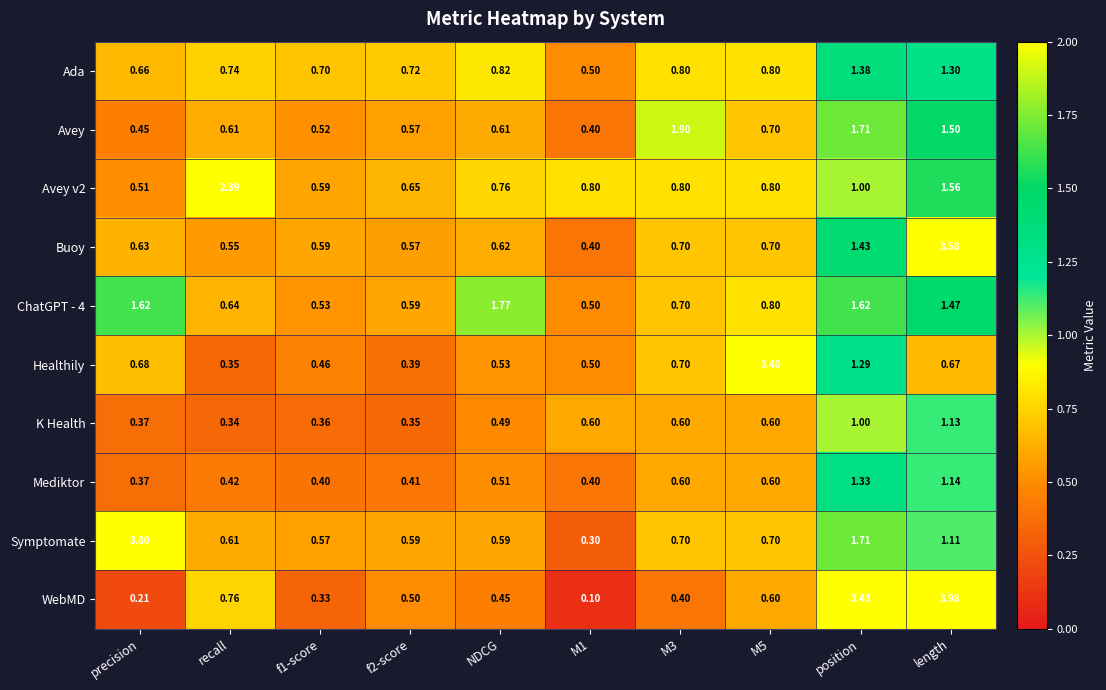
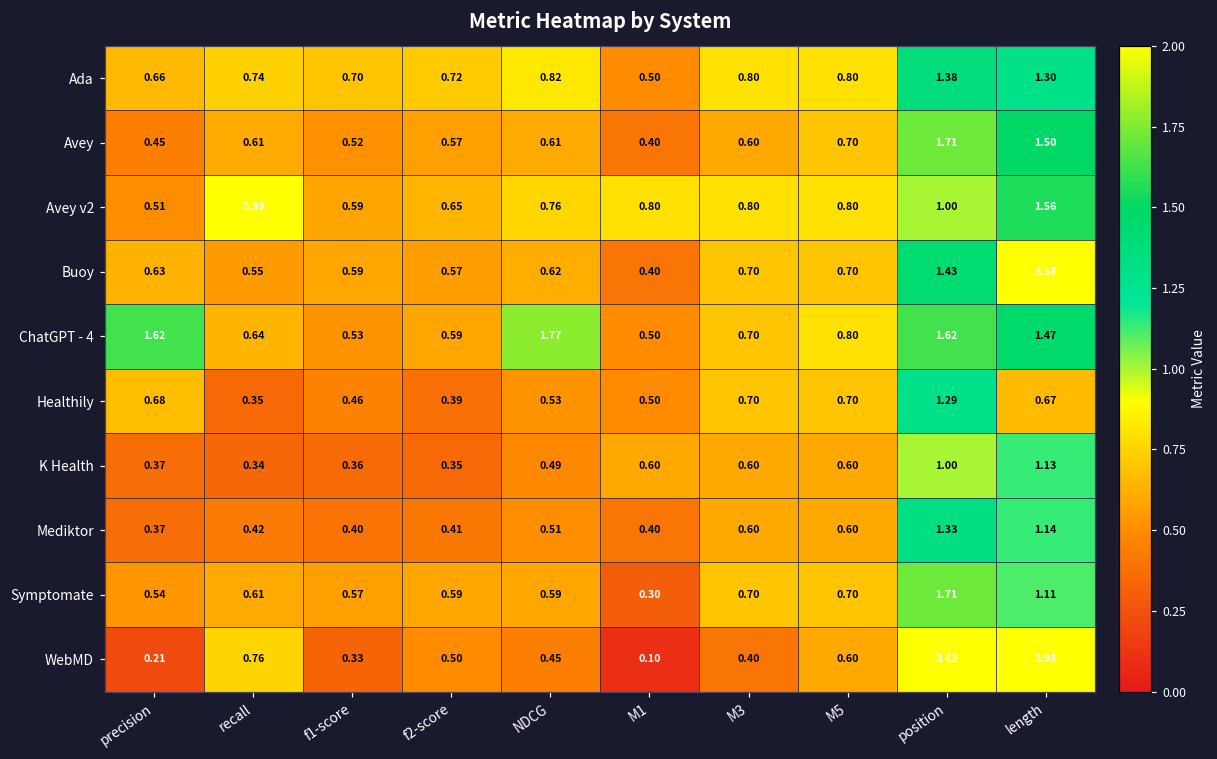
  {
    "Ada": {
      "precision": 0.66,
      "recall": 0.74,
      "f1-score": 0.70,
      "f2-score": 0.72,
      "NDCG": 0.82,
      "M1": 0.50,
      "M3": 0.80,
      "M5": 0.80,
      "position": 1.38,
      "length": 1.30
    },
    "Avey": {
      "precision": 0.45,
      "recall": 0.61,
      "f1-score": 0.52,
      "f2-score": 0.57,
      "NDCG": 0.61,
      "M1": 0.40,
-     "M3": 1.90,
+     "M3": 0.60,
      "M5": 0.70,
      "position": 1.71,
      "length": 1.50
    },
    "Avey v2": {
      "precision": 0.51,
      "recall": 2.39,
      "f1-score": 0.59,
      "f2-score": 0.65,
      "NDCG": 0.76,
      "M1": 0.80,
      "M3": 0.80,
      "M5": 0.80,
      "position": 1.00,
      "length": 1.56
    },
    "Buoy": {
      "precision": 0.63,
      "recall": 0.55,
      "f1-score": 0.59,
      "f2-score": 0.57,
      "NDCG": 0.62,
      "M1": 0.40,
      "M3": 0.70,
      "M5": 0.70,
      "position": 1.43,
      "length": 3.58
    },
    "ChatGPT - 4": {
      "precision": 1.62,
      "recall": 0.64,
      "f1-score": 0.53,
      "f2-score": 0.59,
      "NDCG": 1.77,
      "M1": 0.50,
      "M3": 0.70,
      "M5": 0.80,
      "position": 1.62,
      "length": 1.47
    },
    "Healthily": {
      "precision": 0.68,
      "recall": 0.35,
      "f1-score": 0.46,
      "f2-score": 0.39,
      "NDCG": 0.53,
      "M1": 0.50,
      "M3": 0.70,
-     "M5": 3.40,
+     "M5": 0.70,
      "position": 1.29,
      "length": 0.67
    },
    "K Health": {
      "precision": 0.37,
      "recall": 0.34,
      "f1-score": 0.36,
      "f2-score": 0.35,
      "NDCG": 0.49,
      "M1": 0.60,
      "M3": 0.60,
      "M5": 0.60,
      "position": 1.00,
      "length": 1.13
    },
    "Mediktor": {
      "precision": 0.37,
      "recall": 0.42,
      "f1-score": 0.40,
      "f2-score": 0.41,
      "NDCG": 0.51,
      "M1": 0.40,
      "M3": 0.60,
      "M5": 0.60,
      "position": 1.33,
      "length": 1.14
    },
    "Symptomate": {
-     "precision": 3.80,
+     "precision": 0.54,
      "recall": 0.61,
      "f1-score": 0.57,
      "f2-score": 0.59,
      "NDCG": 0.59,
      "M1": 0.30,
      "M3": 0.70,
      "M5": 0.70,
      "position": 1.71,
      "length": 1.11
    },
    "WebMD": {
      "precision": 0.21,
      "recall": 0.76,
      "f1-score": 0.33,
      "f2-score": 0.50,
      "NDCG": 0.45,
      "M1": 0.10,
      "M3": 0.40,
      "M5": 0.60,
      "position": 3.43,
      "length": 3.98
    }
  }
